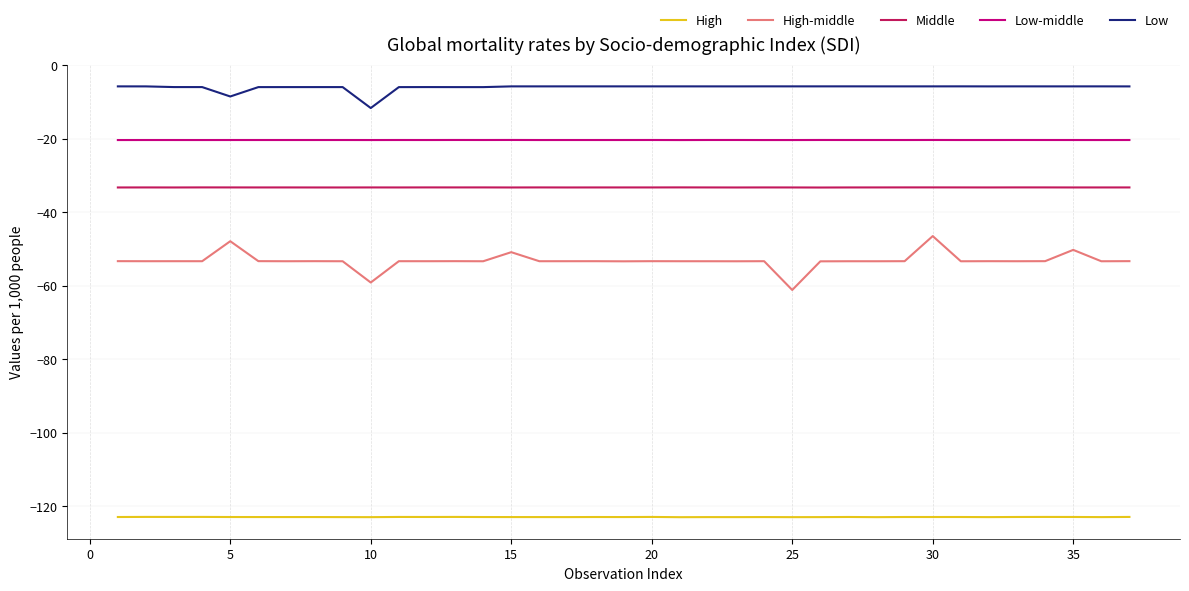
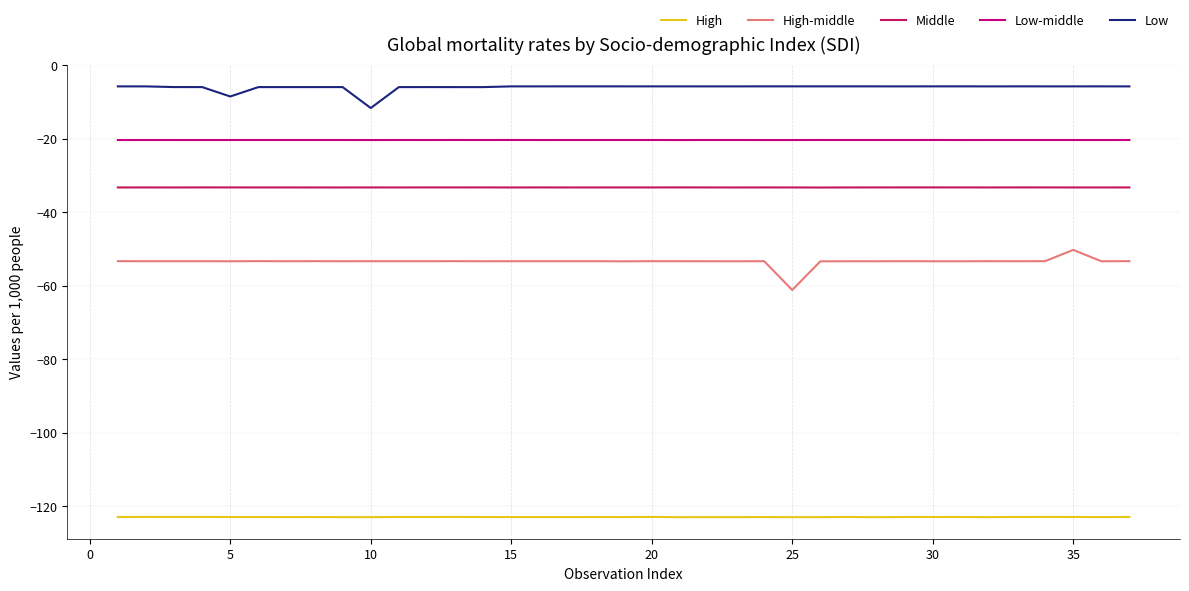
  {
    "High": {
      "5": -123,
      "10": -123,
      "15": -123,
      "20": -123,
      "25": -123,
      "30": -123,
      "35": -123
    },
    "High-middle": {
-     "5": -48,
-     "10": -59,
-     "15": -51,
+     "5": -53,
+     "10": -53,
+     "15": -53,
      "20": -53,
      "25": -61,
-     "30": -46,
+     "30": -53,
      "35": -50
    },
    "Low": {
      "5": -8,
      "10": -12,
      "15": -6,
      "20": -6,
      "25": -6,
      "30": -6,
      "35": -6
    }
  }
